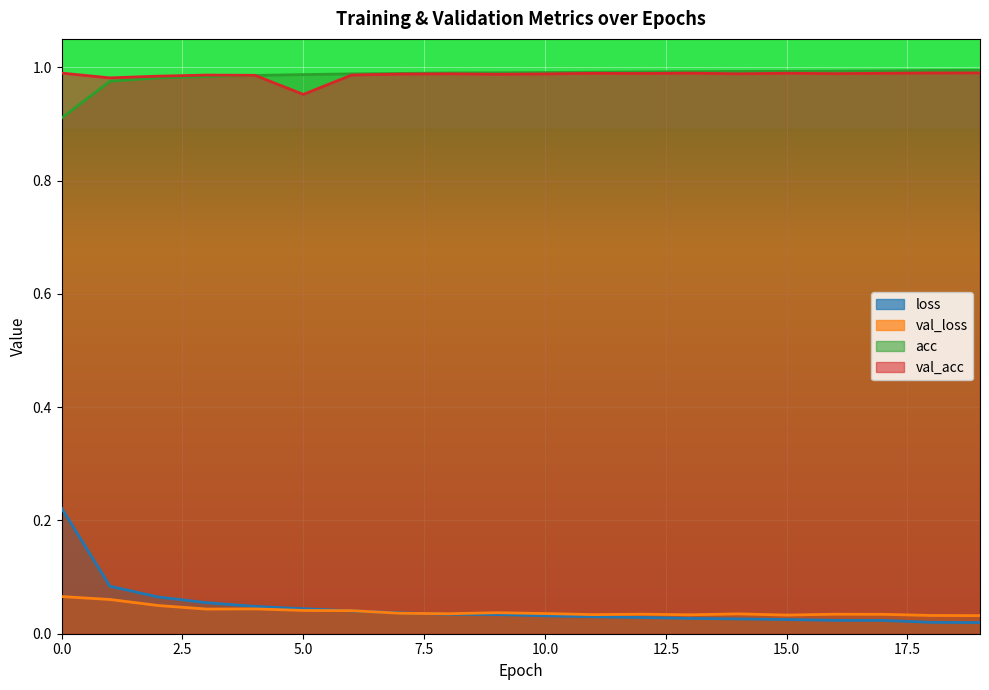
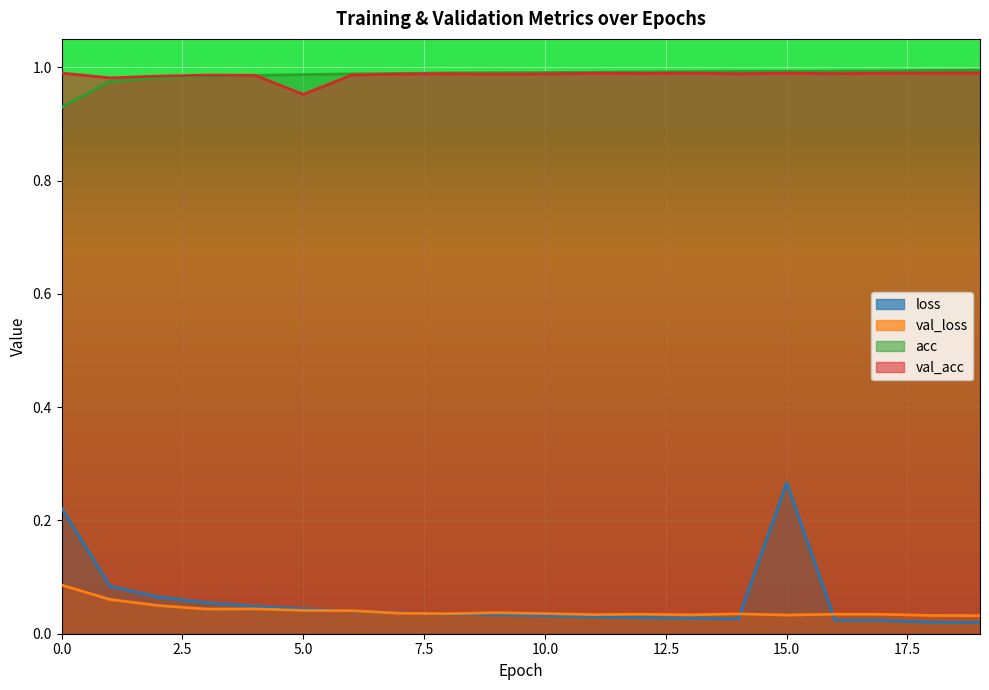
  {
    "loss": {
      "0.0": 0.22,
-     "15.0": 0.02
+     "15.0": 0.27
    },
    "val_loss": {
-     "0.0": 0.07,
+     "0.0": 0.09,
      "15.0": 0.03
    },
    "acc": {
-     "0.0": 0.91,
+     "0.0": 0.93,
      "5.0": 0.99
    },
    "val_acc": {
      "0.0": 0.99,
      "5.0": 0.95
    }
  }
